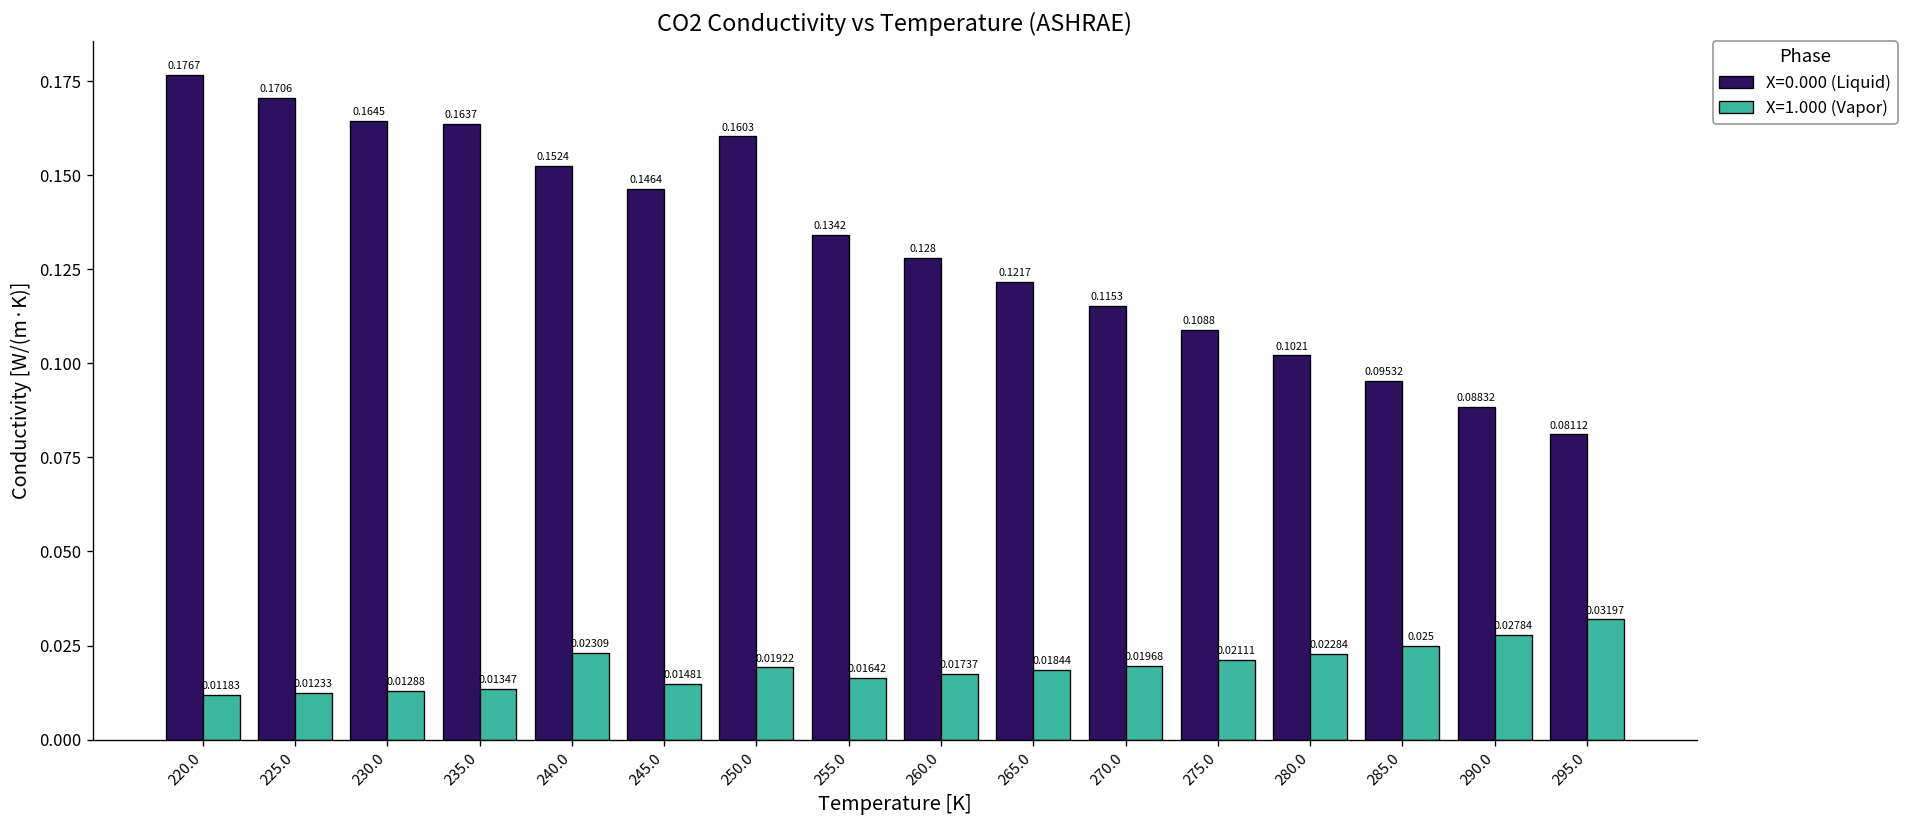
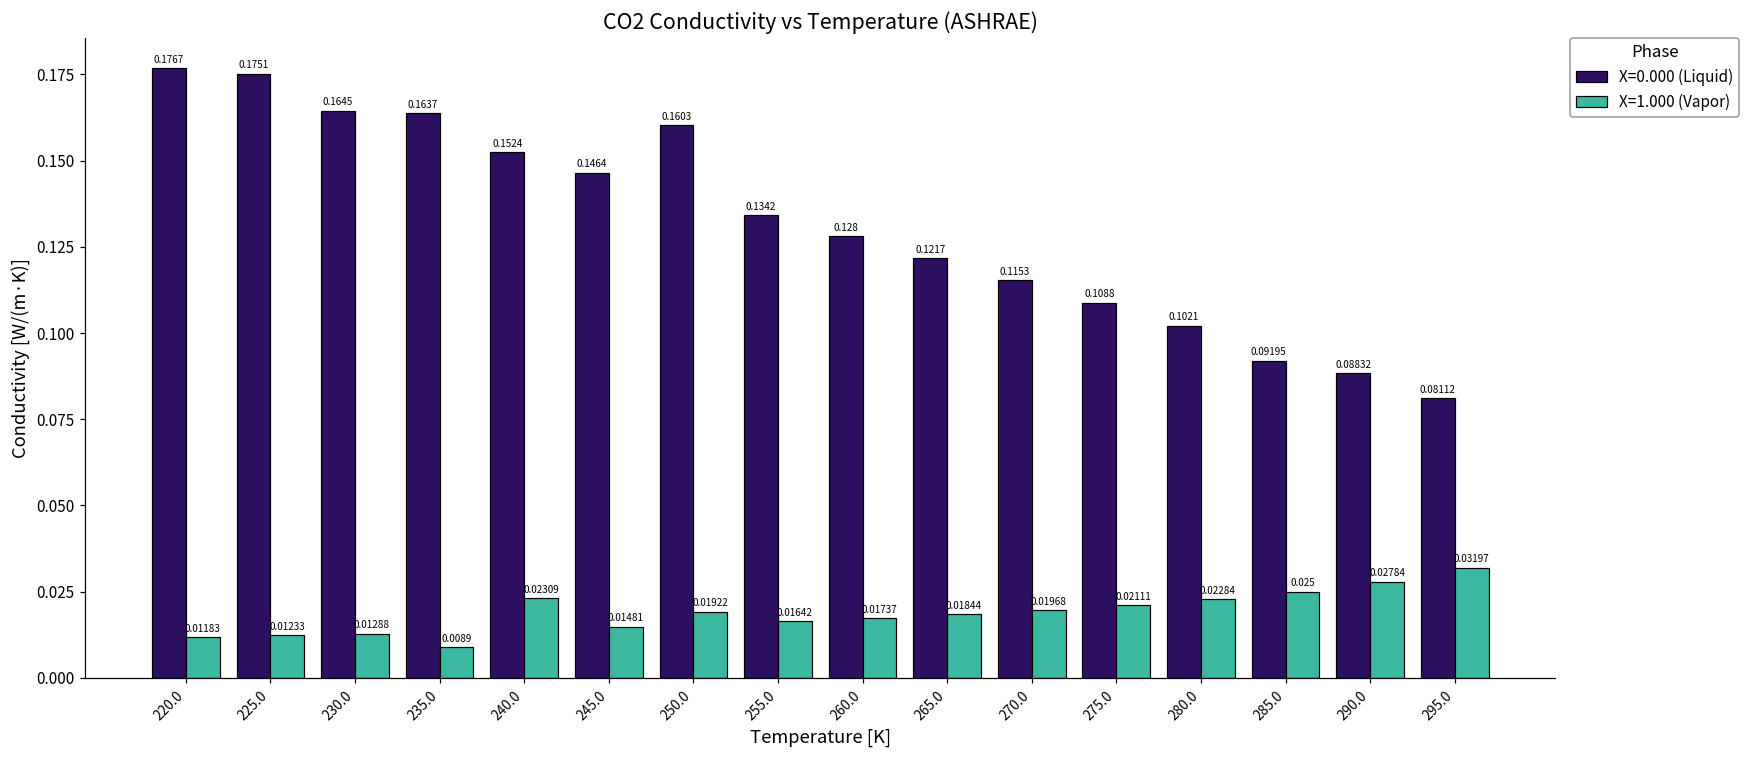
  {
    "X=0.000 (Liquid)": {
      "220.0": 0.1767,
-     "225.0": 0.1706,
+     "225.0": 0.1751,
      "230.0": 0.1645,
      "235.0": 0.1637,
      "240.0": 0.1524,
      "245.0": 0.1464,
      "250.0": 0.1603,
      "255.0": 0.1342,
      "260.0": 0.128,
      "265.0": 0.1217,
      "270.0": 0.1153,
      "275.0": 0.1088,
      "280.0": 0.1021,
-     "285.0": 0.09532,
+     "285.0": 0.09195,
      "290.0": 0.08832,
      "295.0": 0.08112
    },
    "X=1.000 (Vapor)": {
      "220.0": 0.01183,
      "225.0": 0.01233,
      "230.0": 0.01288,
-     "235.0": 0.01347,
+     "235.0": 0.0089,
      "240.0": 0.02309,
      "245.0": 0.01481,
      "250.0": 0.01922,
      "255.0": 0.01642,
      "260.0": 0.01737,
      "265.0": 0.01844,
      "270.0": 0.01968,
      "275.0": 0.02111,
      "280.0": 0.02284,
      "285.0": 0.025,
      "290.0": 0.02784,
      "295.0": 0.03197
    }
  }
